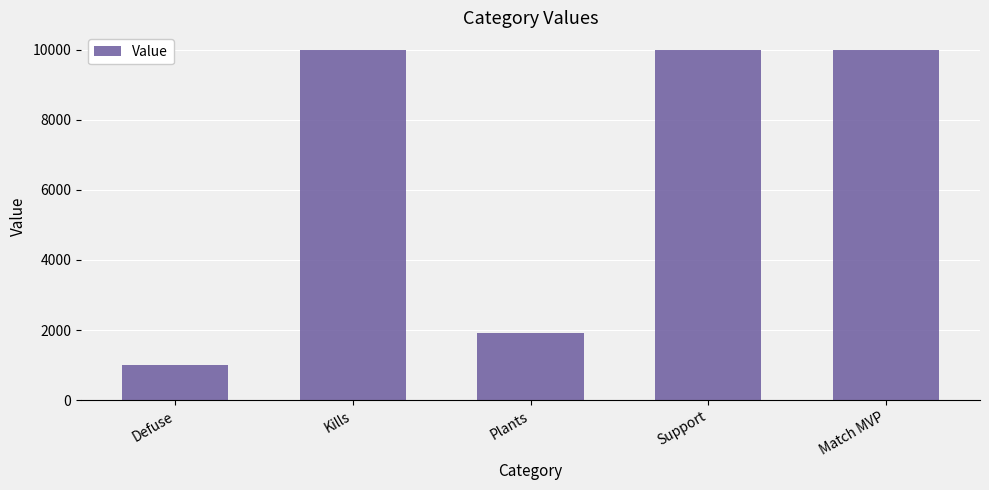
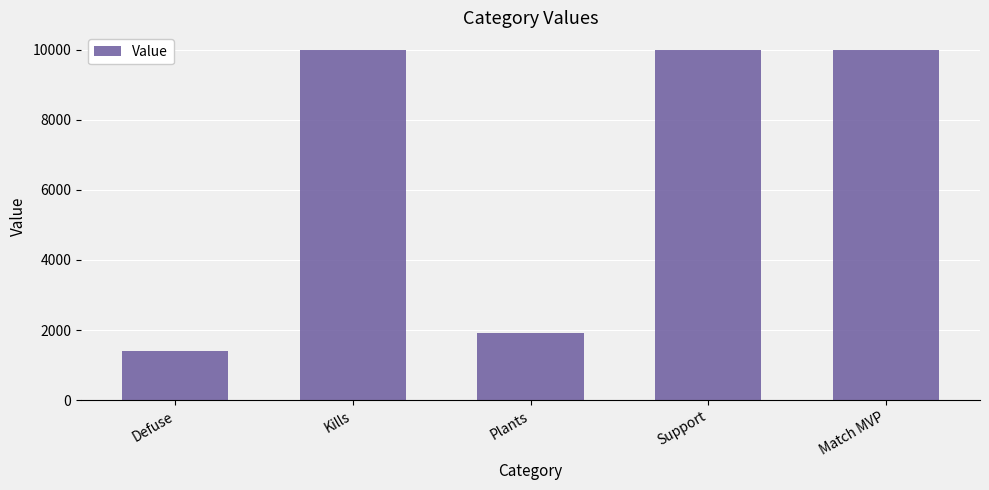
  {
-   "Defuse": 1000,
+   "Defuse": 1400,
    "Kills": 10000,
    "Plants": 1900,
    "Support": 10000,
    "Match MVP": 10000
  }
